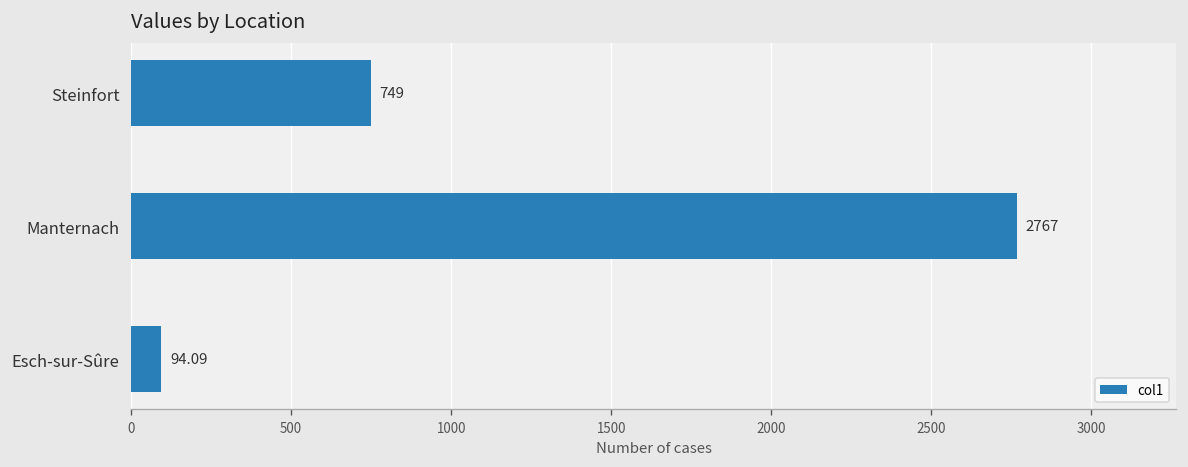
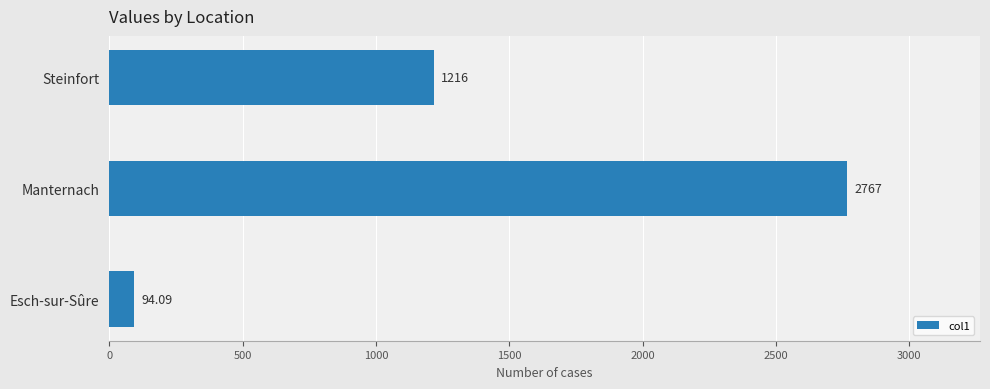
  {
-   "Steinfort": 749,
+   "Steinfort": 1216,
    "Manternach": 2767,
    "Esch-sur-Sûre": 94.09
  }
